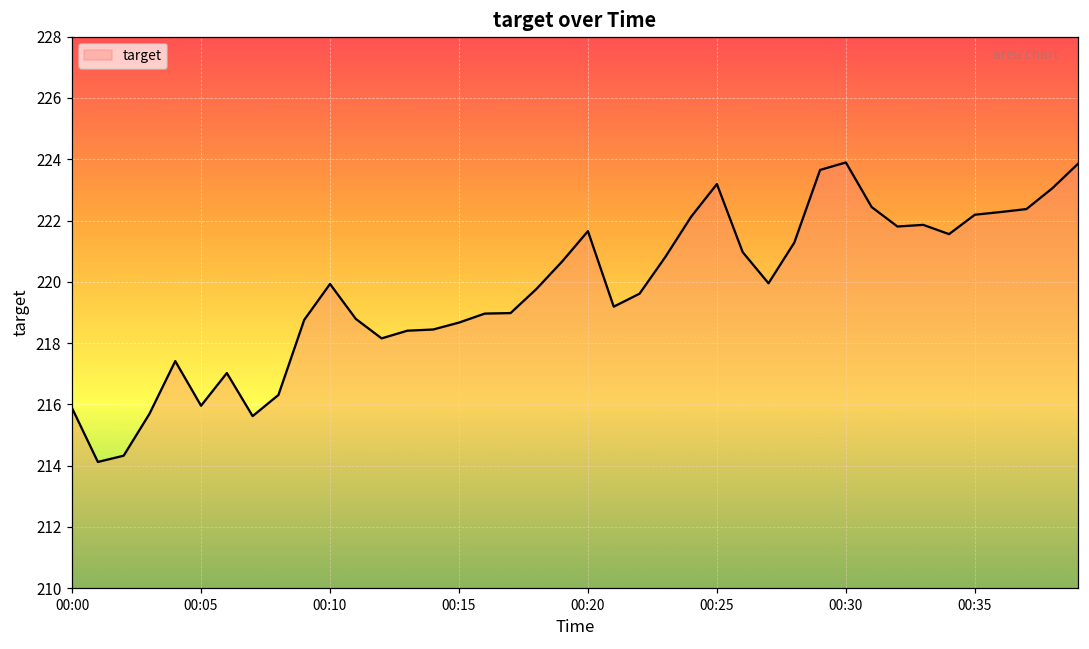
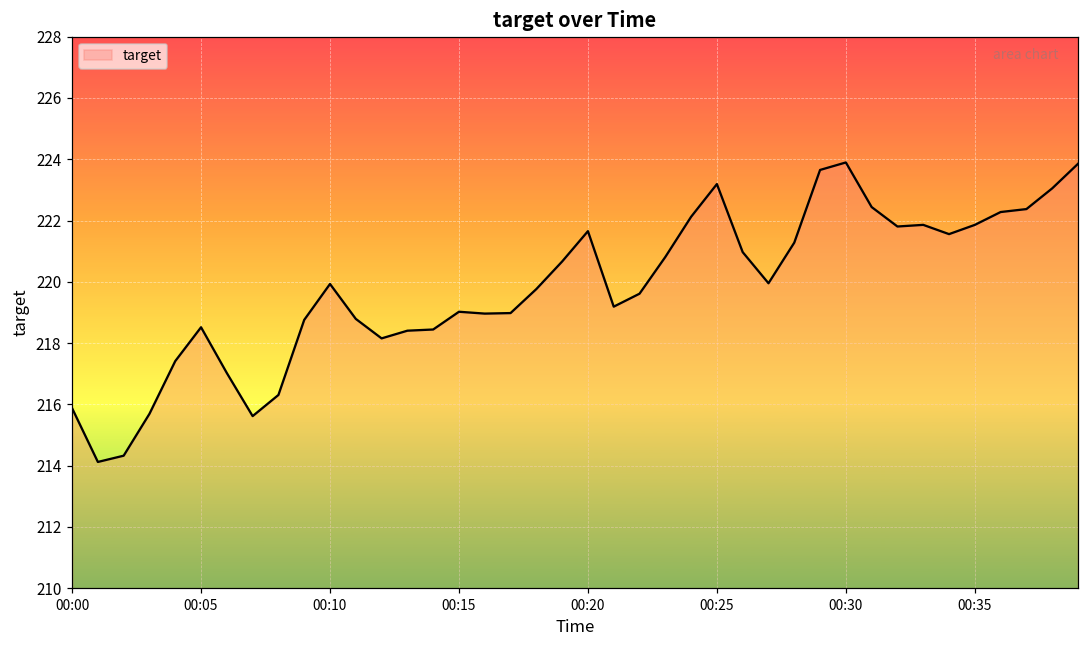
  {
    "00:00": 215.9,
-   "00:05": 216.0,
+   "00:05": 218.5,
    "00:10": 219.9,
-   "00:15": 218.7,
+   "00:15": 219.0,
    "00:20": 221.7,
    "00:25": 223.2,
    "00:30": 223.9,
-   "00:35": 222.2
+   "00:35": 221.9
  }
